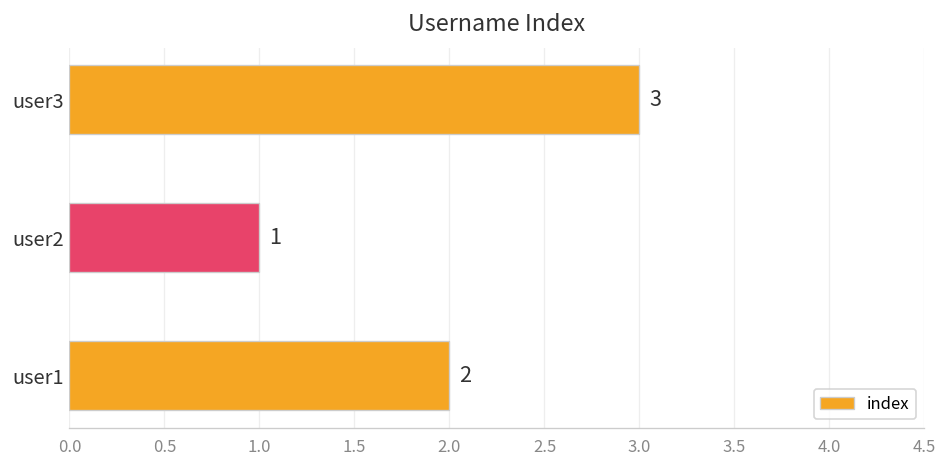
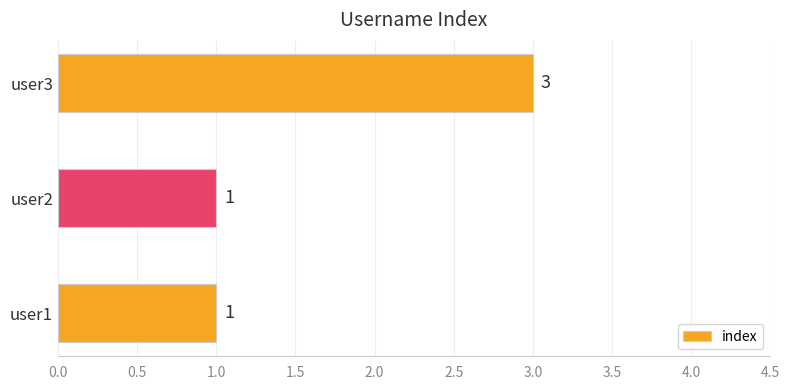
  {
    "user3": 3,
    "user2": 1,
-   "user1": 2
+   "user1": 1
  }
